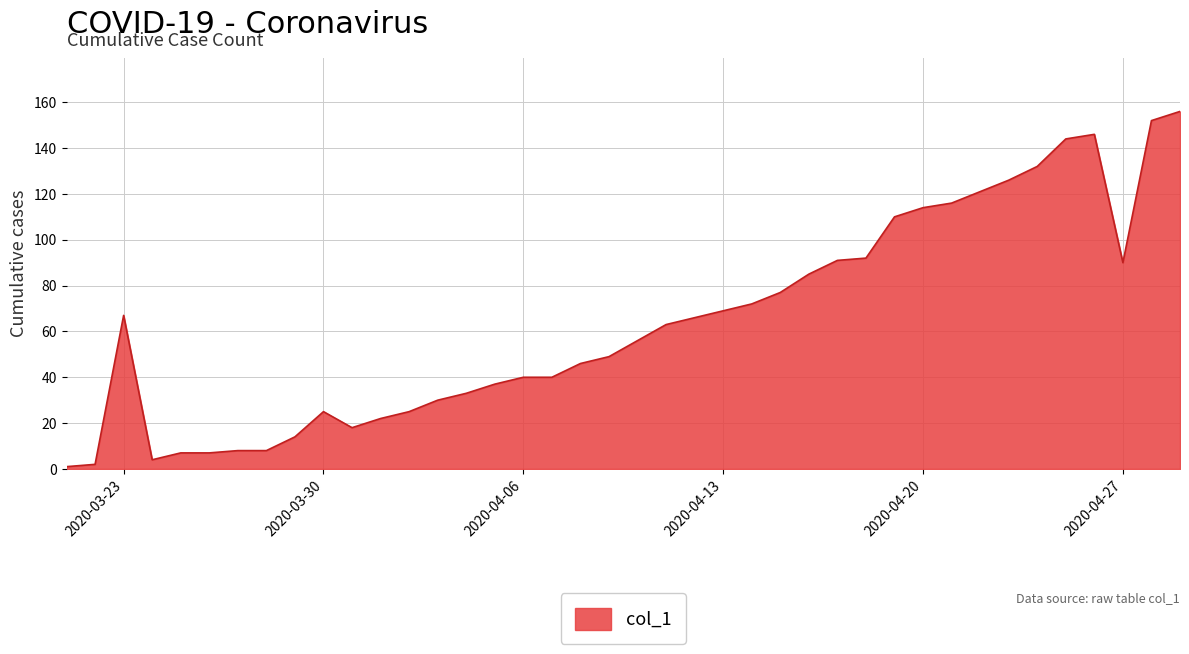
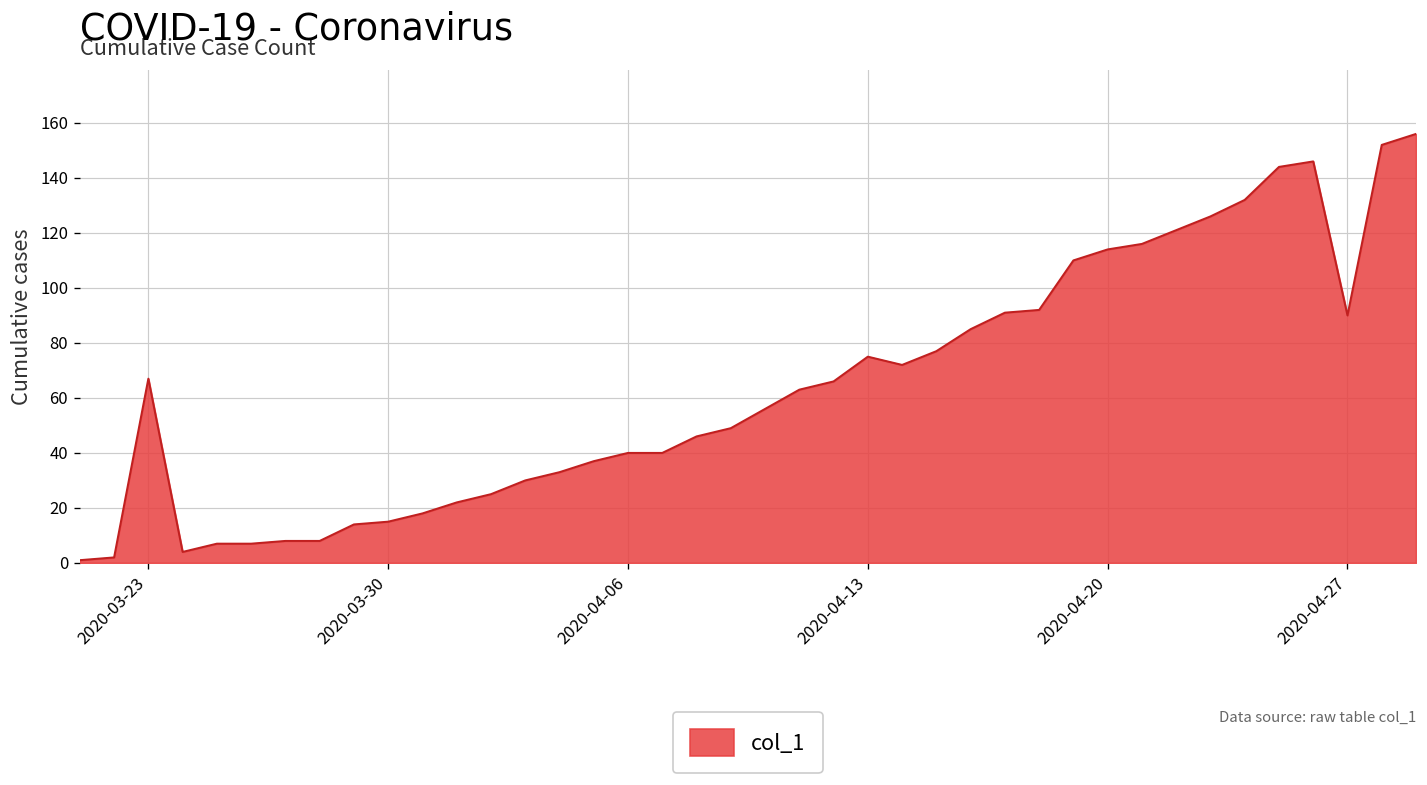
  {
    "2020-03-23": 67,
-   "2020-03-30": 25,
+   "2020-03-30": 15,
    "2020-04-06": 40,
-   "2020-04-13": 69,
+   "2020-04-13": 75,
    "2020-04-20": 114,
    "2020-04-27": 90
  }
